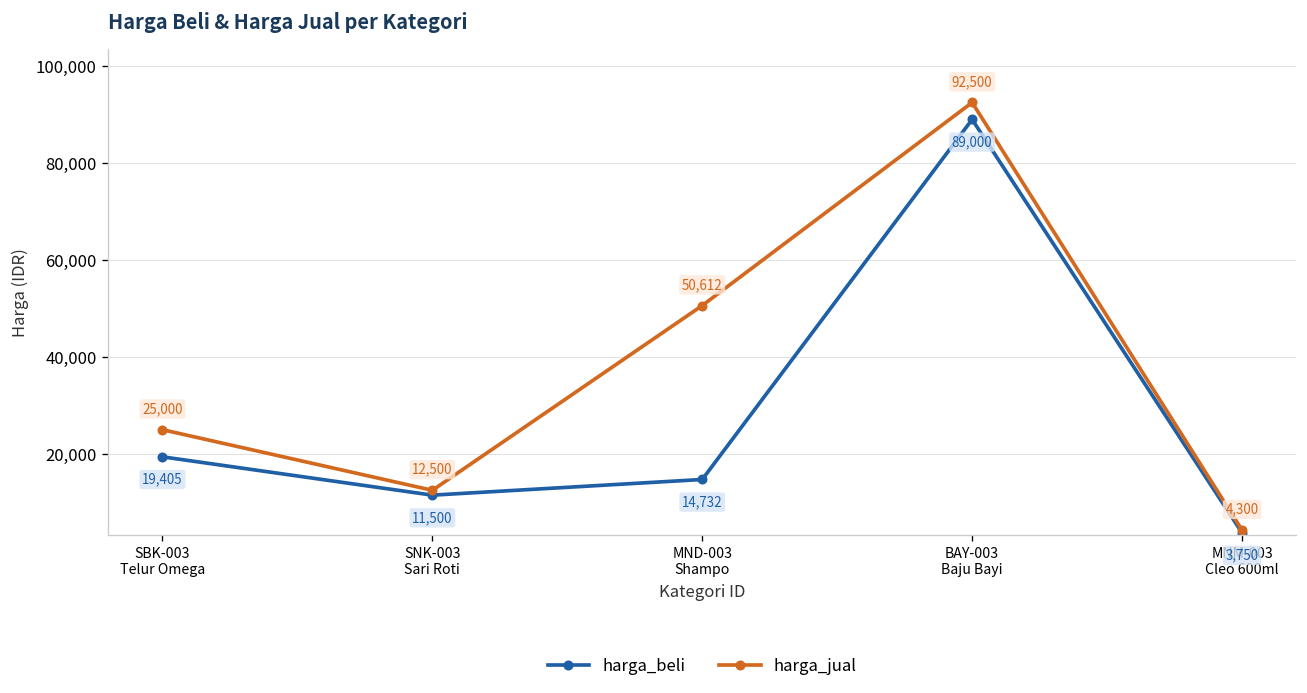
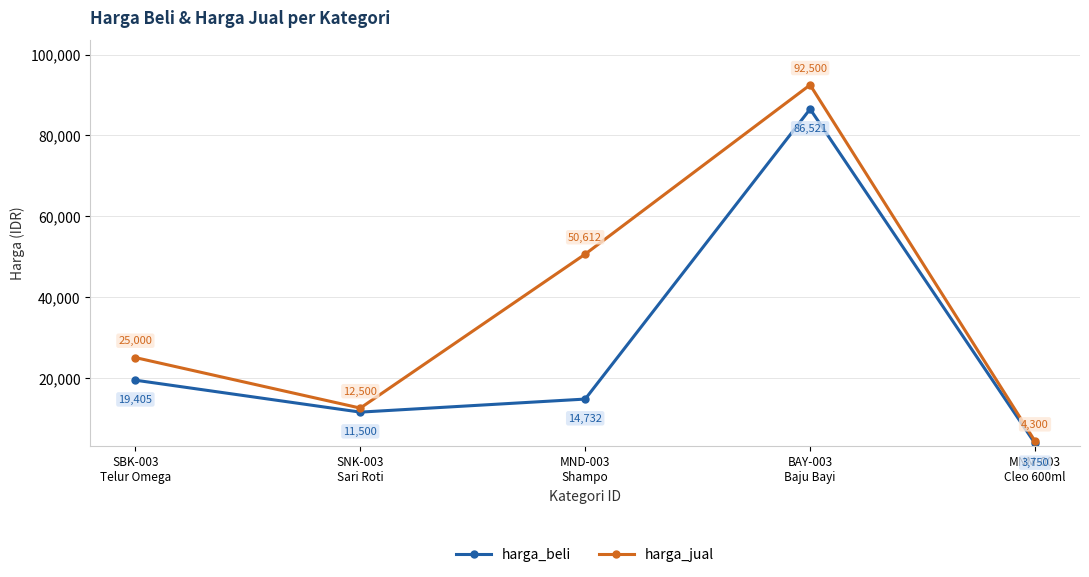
  {
    "harga_beli": {
-     "BAY-003 Baju Bayi": "89,000"
+     "BAY-003 Baju Bayi": "86,521"
    }
  }
